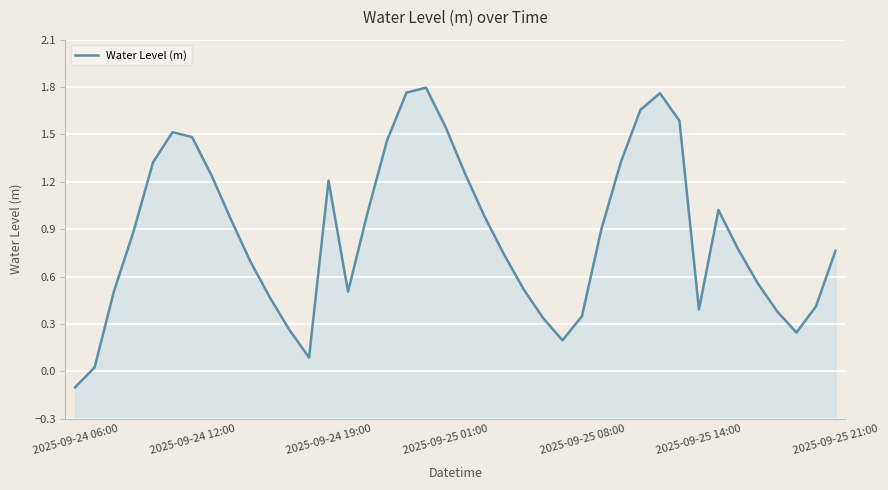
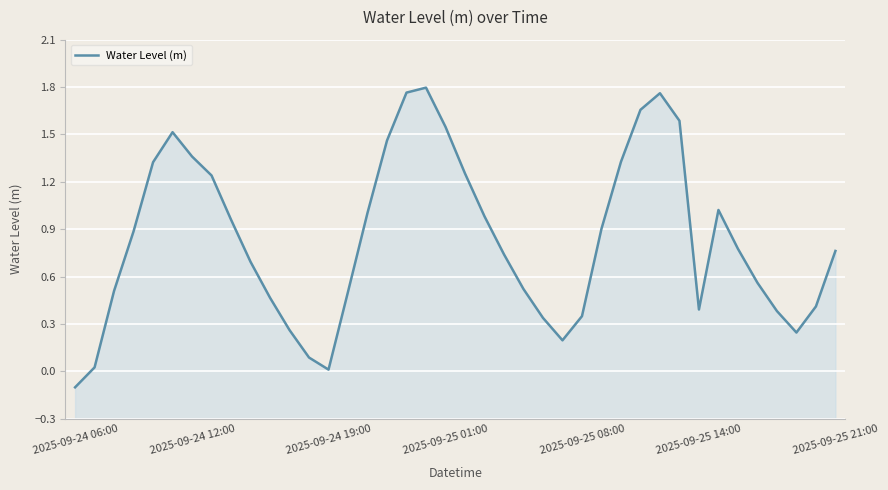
  {
    "2025-09-24 06:00": -0.10,
-   "2025-09-24 12:00": 1.48,
-   "2025-09-24 19:00": 1.21,
+   "2025-09-24 12:00": 1.36,
+   "2025-09-24 19:00": 0.01,
    "2025-09-25 01:00": 1.55,
    "2025-09-25 08:00": 0.35,
    "2025-09-25 14:00": 0.39,
    "2025-09-25 21:00": 0.76
  }
